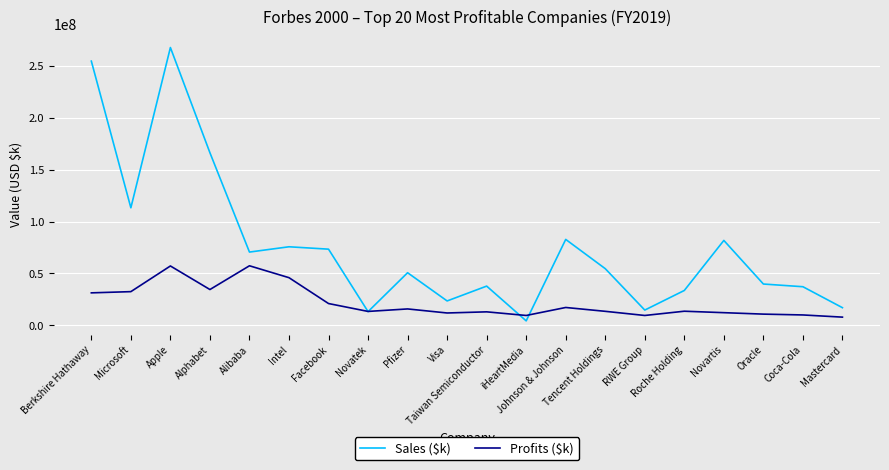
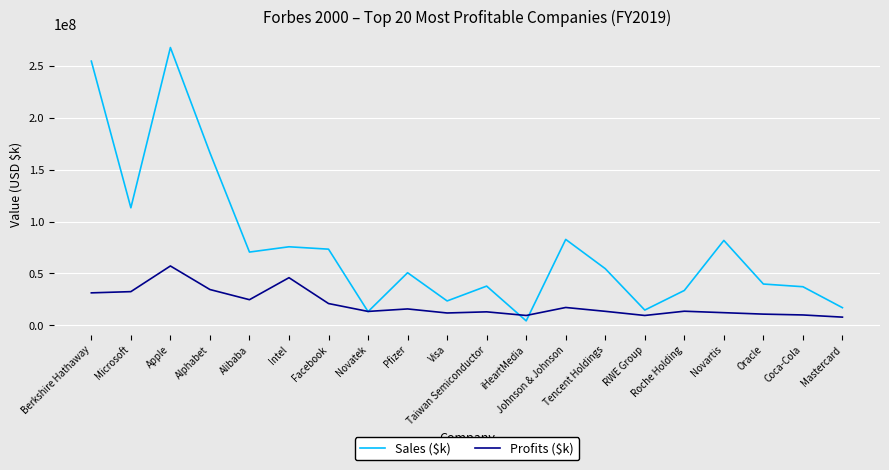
  {
    "Sales ($k)": {
      "Berkshire Hathaway": 255000000,
      "Microsoft": 113000000,
      "Apple": 268000000,
      "Alphabet": 166000000,
      "Alibaba": 71000000,
      "Intel": 76000000,
      "Facebook": 73000000,
      "Pfizer": 51000000,
      "Visa": 24000000,
      "Taiwan Semiconductor": 38000000,
      "iHeartMedia": 4000000,
      "Johnson & Johnson": 83000000,
      "Tencent Holdings": 55000000,
      "RWE Group": 15000000,
      "Roche Holding": 34000000,
      "Novartis": 82000000,
      "Oracle": 40000000,
      "Coca-Cola": 37000000,
      "Mastercard": 17000000
    },
    "Profits ($k)": {
      "Berkshire Hathaway": 31000000,
      "Microsoft": 32000000,
      "Apple": 57000000,
      "Alphabet": 35000000,
-     "Alibaba": 57000000,
+     "Alibaba": 25000000,
      "Intel": 46000000,
      "Facebook": 21000000,
      "Pfizer": 16000000,
      "Visa": 12000000,
      "Taiwan Semiconductor": 13000000,
      "iHeartMedia": 10000000,
      "Johnson & Johnson": 17000000,
      "Tencent Holdings": 14000000,
      "RWE Group": 10000000,
      "Roche Holding": 14000000,
      "Novartis": 12000000,
      "Oracle": 11000000,
      "Coca-Cola": 10000000,
      "Mastercard": 8000000
    }
  }
